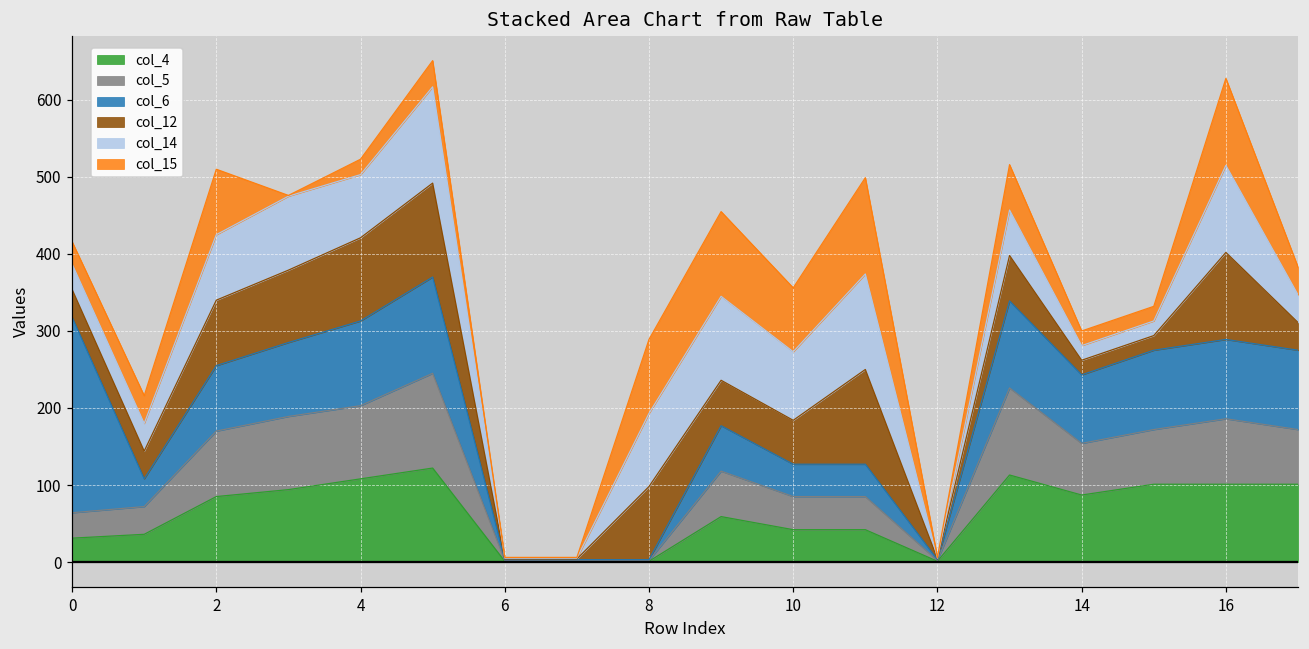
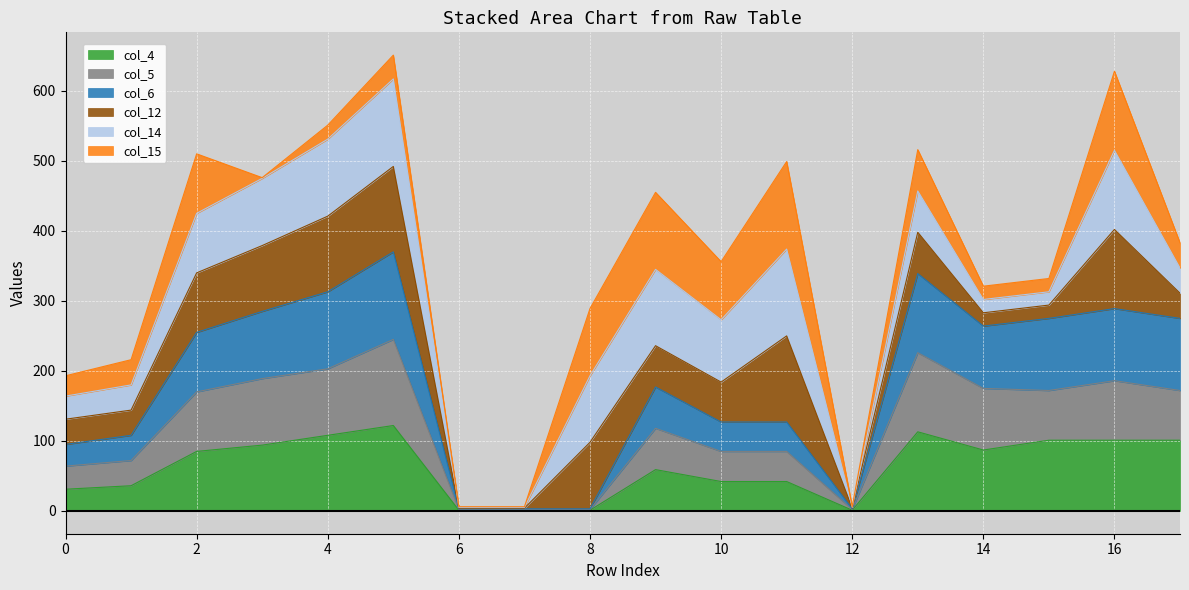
  {
    "col_4": {
      "0": 30,
      "2": 90,
      "4": 110,
      "10": 40,
      "14": 90,
      "16": 100
    },
    "col_5": {
      "0": 30,
      "2": 90,
      "4": 100,
      "10": 40,
-     "14": 70,
+     "14": 90,
      "16": 90
    },
    "col_6": {
-     "0": 250,
+     "0": 30,
      "2": 90,
      "4": 110,
      "10": 40,
      "14": 90,
      "16": 100
    },
    "col_12": {
      "0": 40,
      "2": 90,
      "4": 110,
      "8": 100,
      "10": 60,
      "14": 20,
      "16": 110
    },
    "col_14": {
      "0": 30,
      "2": 90,
-     "4": 80,
+     "4": 110,
      "8": 100,
      "10": 90,
      "14": 20,
      "16": 110
    },
    "col_15": {
      "0": 30,
      "2": 90,
      "4": 20,
      "8": 100,
      "10": 80,
      "14": 20,
      "16": 110
    }
  }
